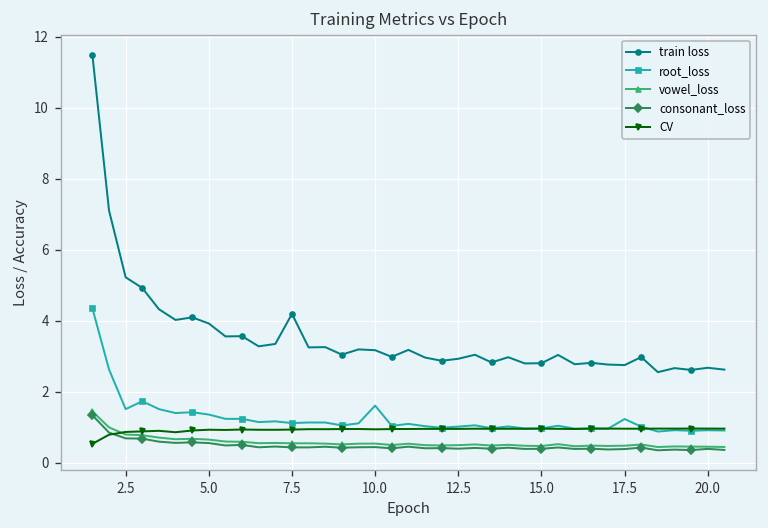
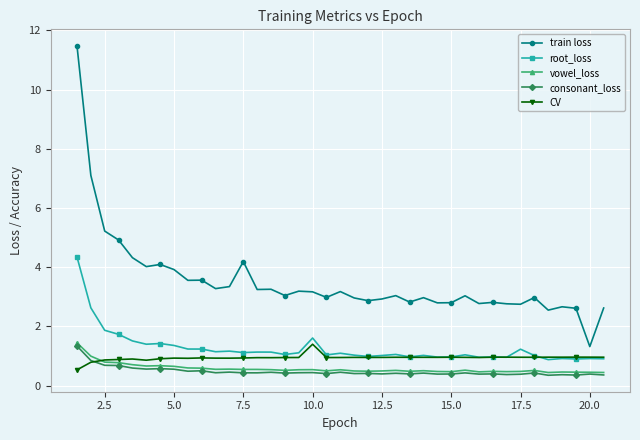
  {
    "train loss": {
      "2.5": 5.2,
      "5.0": 3.9,
      "7.5": 4.2,
      "10.0": 3.2,
      "12.5": 2.9,
      "15.0": 2.8,
      "17.5": 2.7,
-     "20.0": 2.7
+     "20.0": 1.3
    },
    "root_loss": {
-     "2.5": 1.5,
+     "2.5": 1.9,
      "5.0": 1.4,
      "7.5": 1.1,
      "10.0": 1.6,
      "17.5": 1.2
    },
    "CV": {
      "5.0": 0.9,
      "7.5": 0.9,
-     "10.0": 0.9,
+     "10.0": 1.4,
      "17.5": 1.0
    }
  }
